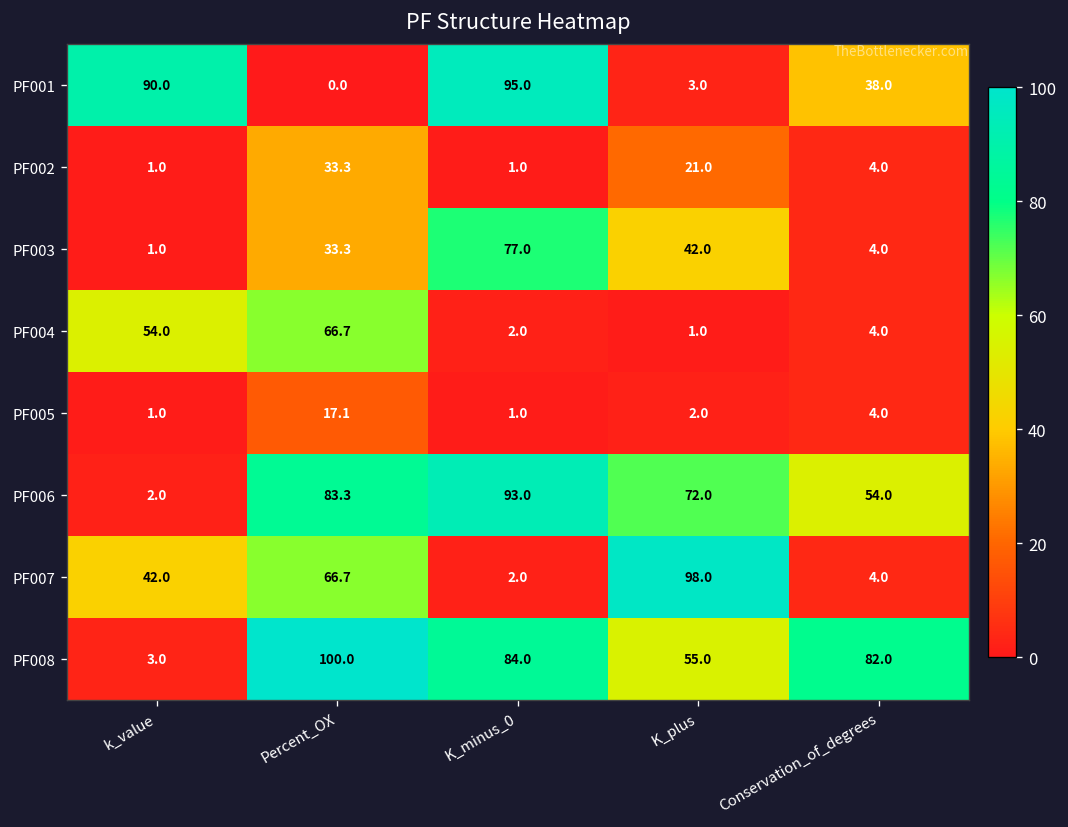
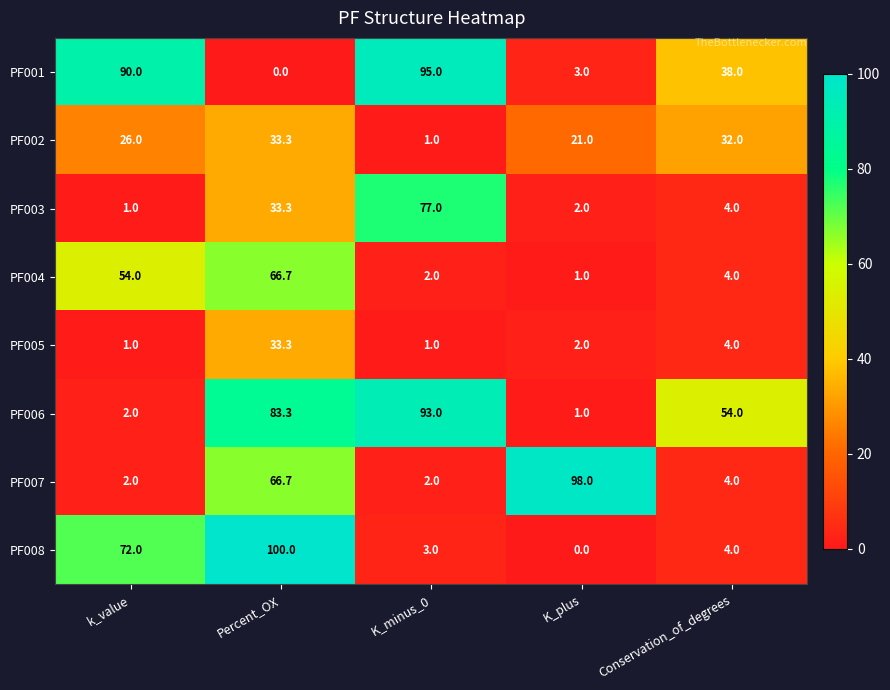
  {
    "PF001": {
      "k_value": 90.0,
      "Percent_OX": 0.0,
      "K_minus_0": 95.0,
      "K_plus": 3.0
    },
    "PF002": {
-     "k_value": 1.0,
+     "k_value": 26.0,
      "Percent_OX": 33.3,
      "K_minus_0": 1.0,
      "K_plus": 21.0,
-     "Conservation_of_degrees": 4.0
+     "Conservation_of_degrees": 32.0
    },
    "PF003": {
      "k_value": 1.0,
      "Percent_OX": 33.3,
      "K_minus_0": 77.0,
-     "K_plus": 42.0,
+     "K_plus": 2.0,
      "Conservation_of_degrees": 4.0
    },
    "PF004": {
      "k_value": 54.0,
      "Percent_OX": 66.7,
      "K_minus_0": 2.0,
      "K_plus": 1.0,
      "Conservation_of_degrees": 4.0
    },
    "PF005": {
      "k_value": 1.0,
-     "Percent_OX": 17.1,
+     "Percent_OX": 33.3,
      "K_minus_0": 1.0,
      "K_plus": 2.0,
      "Conservation_of_degrees": 4.0
    },
    "PF006": {
      "k_value": 2.0,
      "Percent_OX": 83.3,
      "K_minus_0": 93.0,
-     "K_plus": 72.0,
+     "K_plus": 1.0,
      "Conservation_of_degrees": 54.0
    },
    "PF007": {
-     "k_value": 42.0,
+     "k_value": 2.0,
      "Percent_OX": 66.7,
      "K_minus_0": 2.0,
      "K_plus": 98.0,
      "Conservation_of_degrees": 4.0
    },
    "PF008": {
-     "k_value": 3.0,
+     "k_value": 72.0,
      "Percent_OX": 100.0,
-     "K_minus_0": 84.0,
-     "K_plus": 55.0,
-     "Conservation_of_degrees": 82.0
+     "K_minus_0": 3.0,
+     "K_plus": 0.0,
+     "Conservation_of_degrees": 4.0
    }
  }
